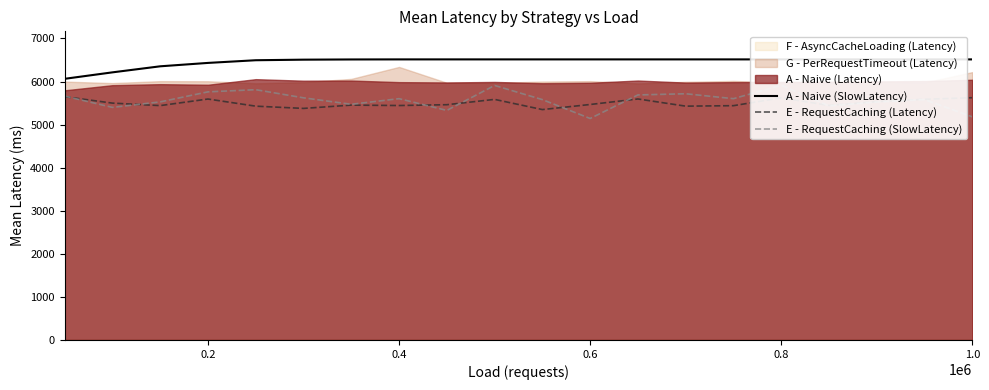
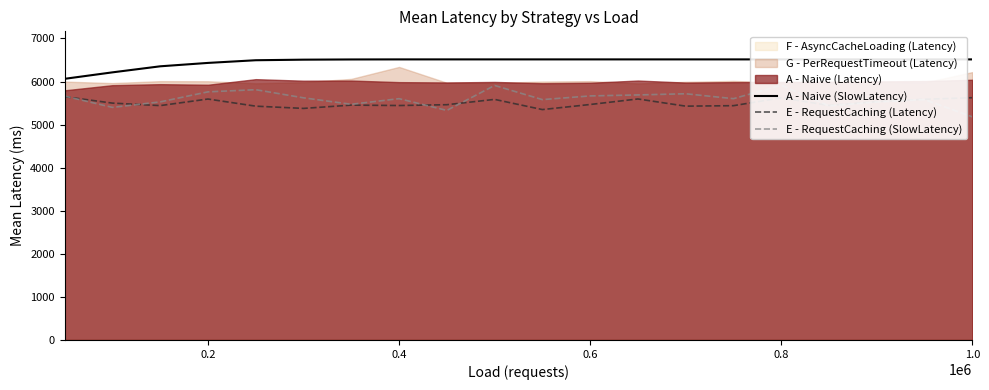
  {
    "A - Naive (SlowLatency)": {
      "0.2": 6400,
      "0.4": 6500,
      "0.6": 6500,
      "1.0": 6500
    },
    "E - RequestCaching (Latency)": {
      "0.2": 5600,
      "0.4": 5400,
      "0.6": 5500,
      "1.0": 5600
    },
    "G - PerRequestTimeout (Latency)": {
      "0.2": 6000,
      "0.4": 6300,
      "1.0": 6200
    },
    "E - RequestCaching (SlowLatency)": {
      "0.2": 5800,
      "0.4": 5600,
-     "0.6": 5100,
+     "0.6": 5700,
      "1.0": 5200
    },
    "A - Naive (Latency)": {
      "0.2": 5900,
      "0.4": 6000,
      "1.0": 6000
    }
  }
